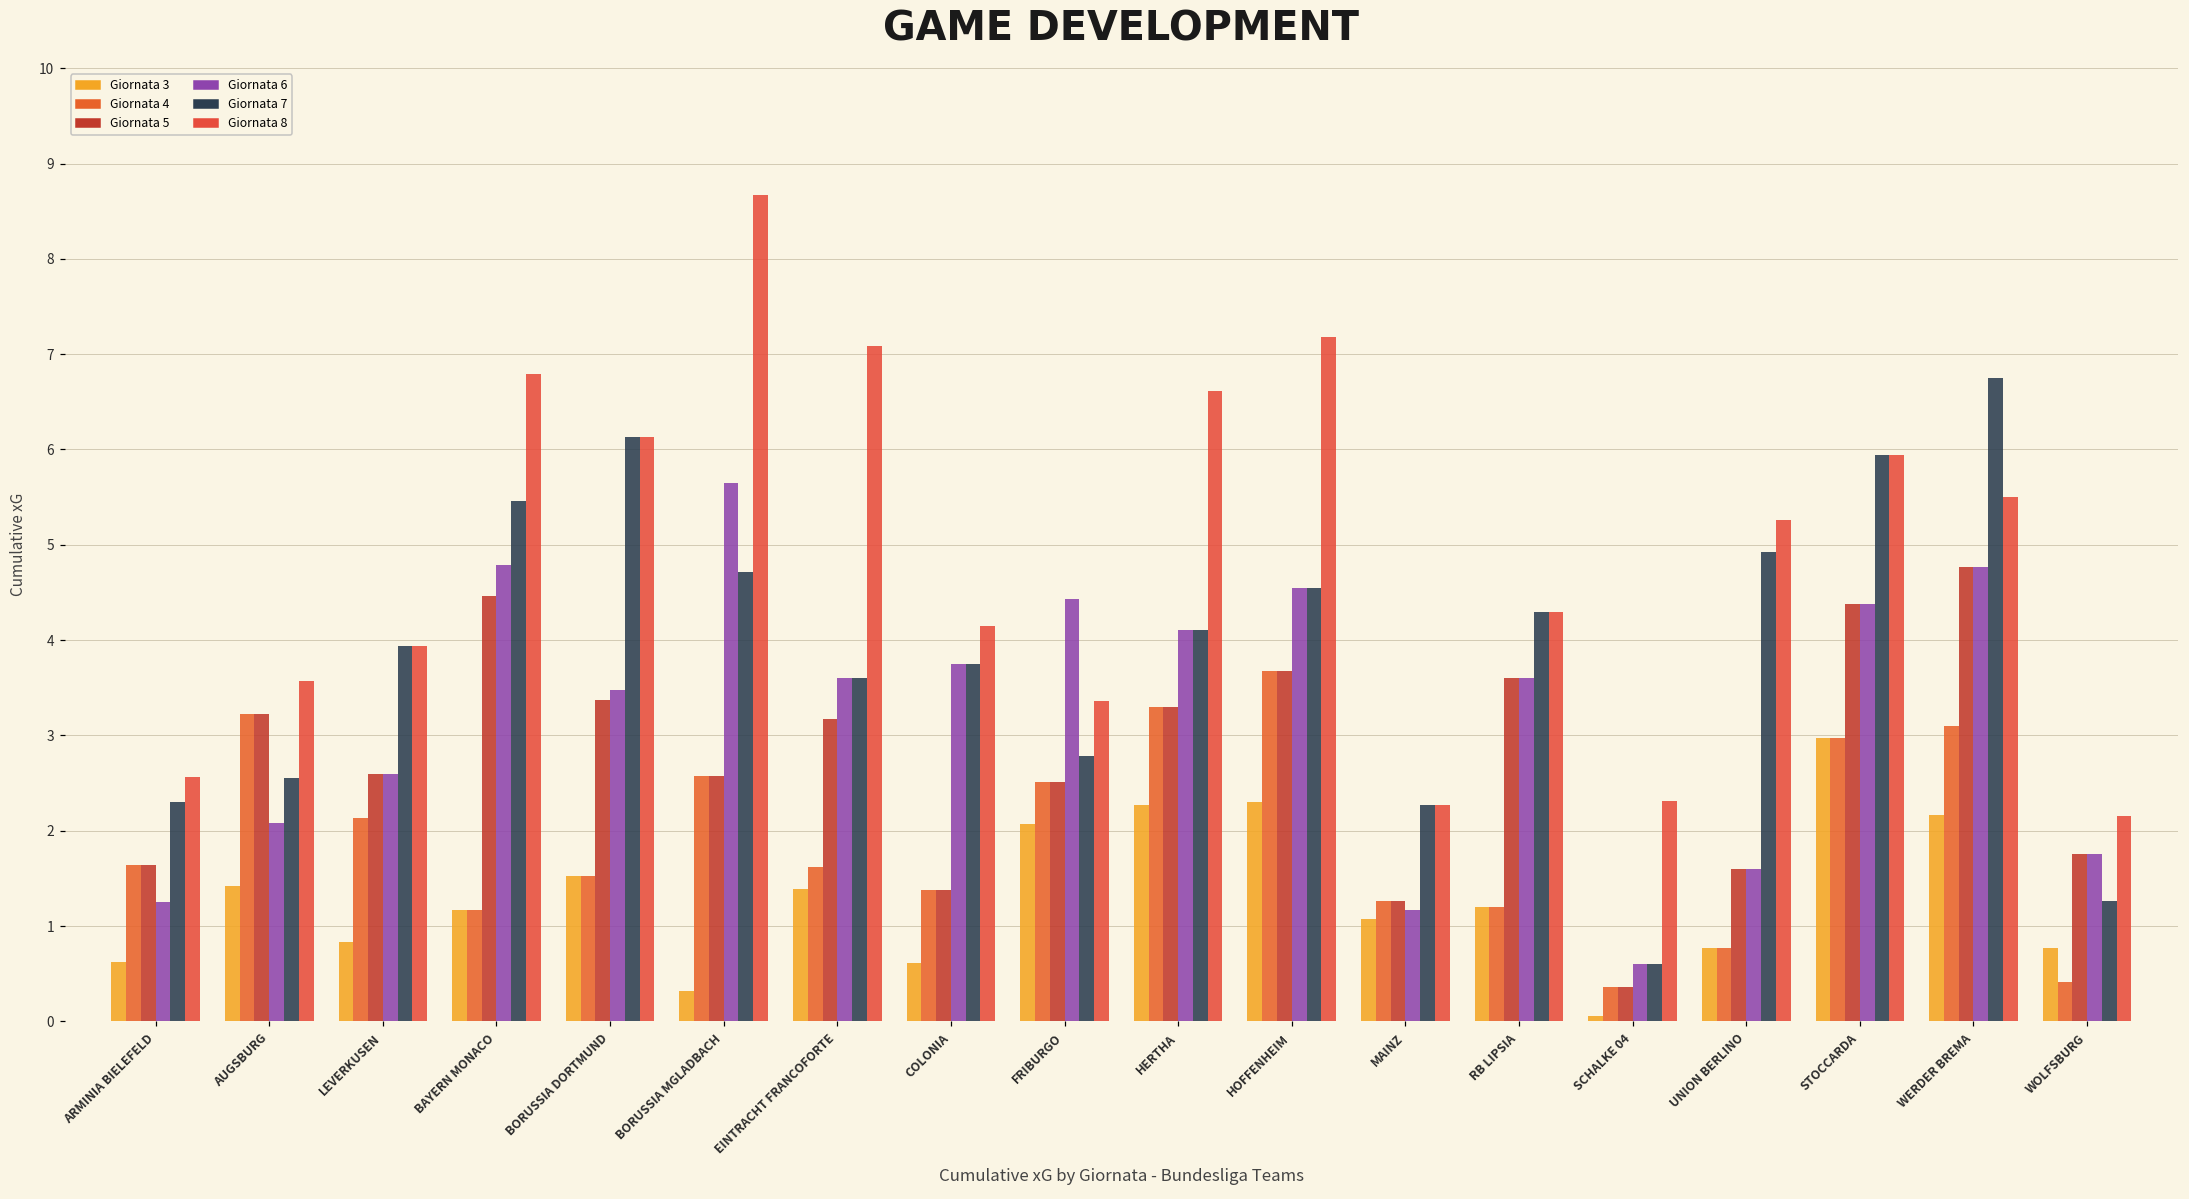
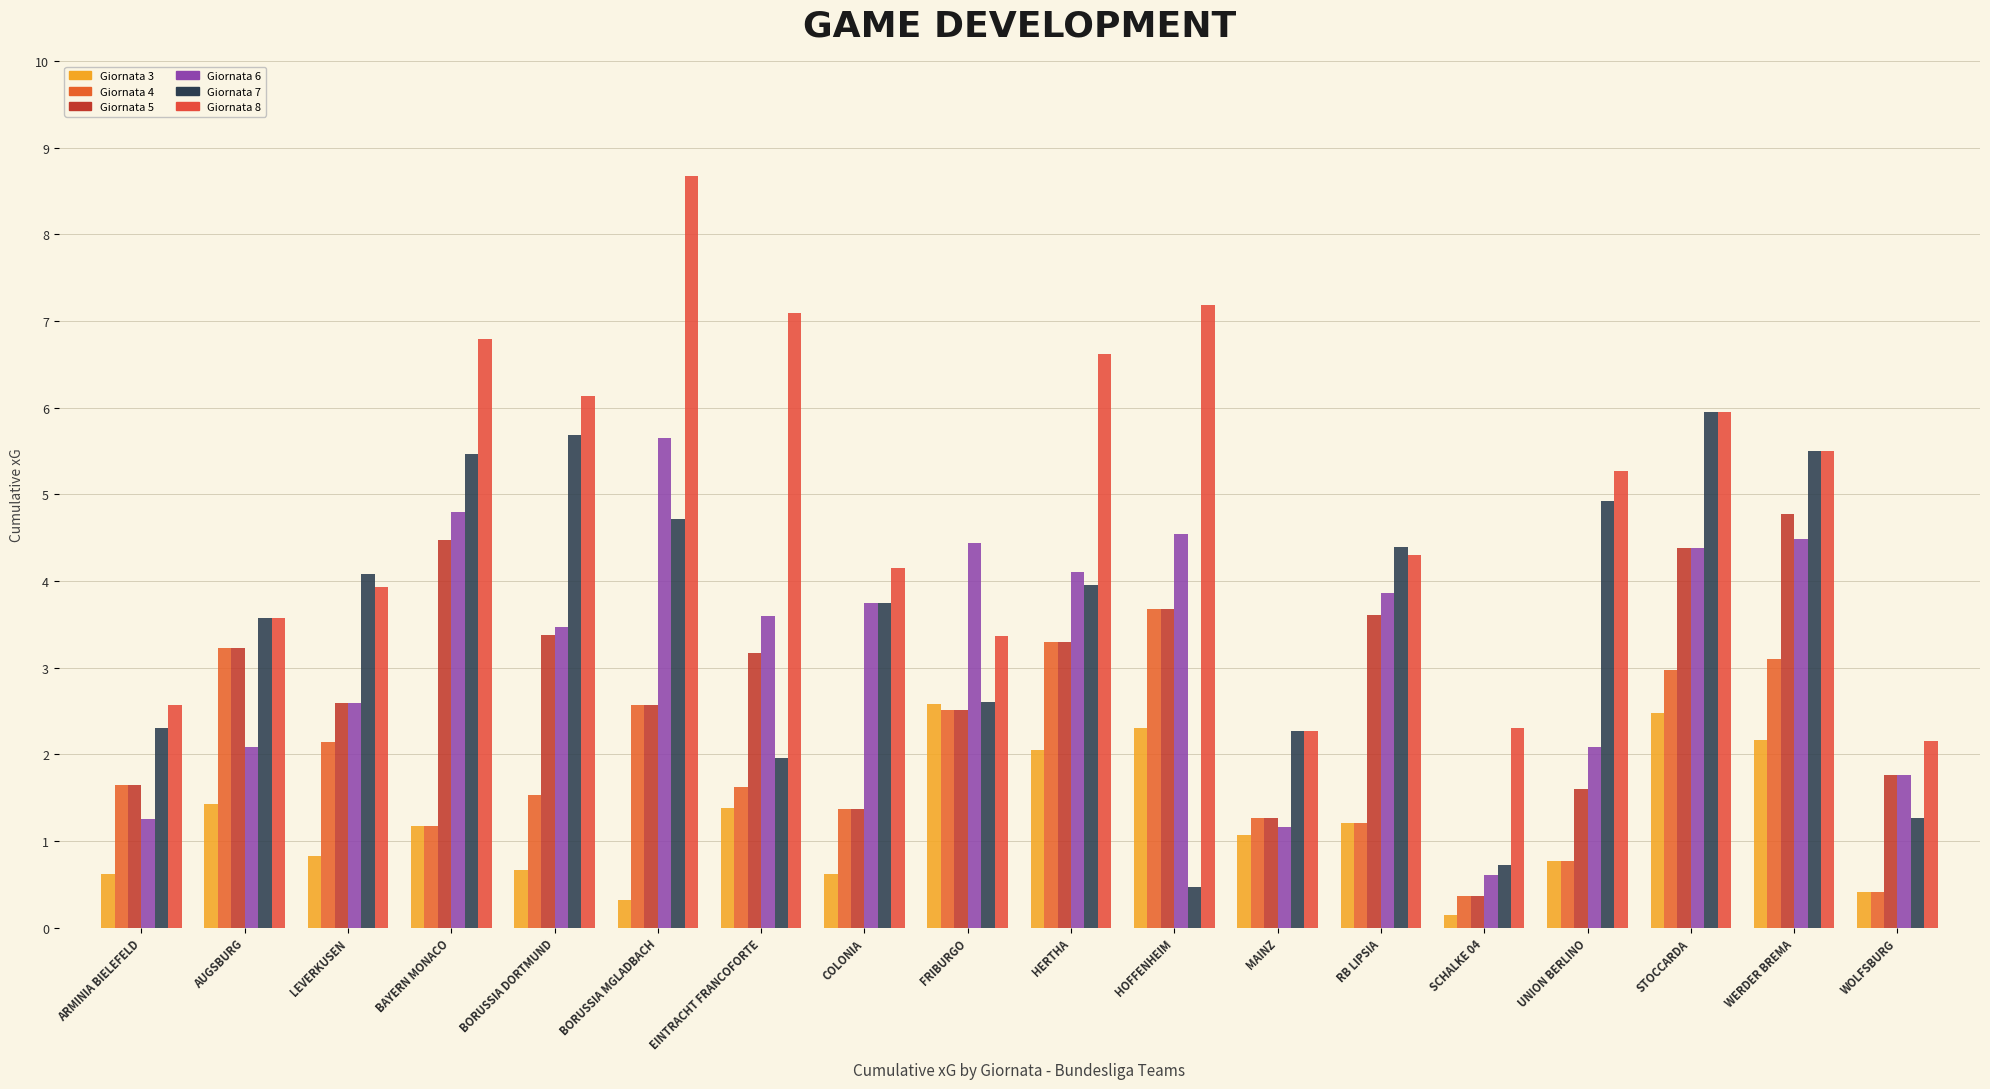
  {
    "Giornata 3": {
      "ARMINIA BIELEFELD": 0.6,
      "AUGSBURG": 1.4,
      "LEVERKUSEN": 0.8,
      "BAYERN MONACO": 1.2,
-     "BORUSSIA DORTMUND": 1.5,
+     "BORUSSIA DORTMUND": 0.7,
      "BORUSSIA MGLADBACH": 0.3,
      "EINTRACHT FRANCOFORTE": 1.4,
      "COLONIA": 0.6,
-     "FRIBURGO": 2.1,
-     "HERTHA": 2.3,
+     "FRIBURGO": 2.6,
+     "HERTHA": 2.1,
      "HOFFENHEIM": 2.3,
      "MAINZ": 1.1,
      "RB LIPSIA": 1.2,
-     "SCHALKE 04": 0.05,
+     "SCHALKE 04": 0.15,
      "UNION BERLINO": 0.8,
-     "STOCCARDA": 3.0,
+     "STOCCARDA": 2.5,
      "WERDER BREMA": 2.2,
-     "WOLFSBURG": 0.8
+     "WOLFSBURG": 0.4
    },
    "Giornata 6": {
      "ARMINIA BIELEFELD": 1.2,
      "AUGSBURG": 2.1,
      "LEVERKUSEN": 2.6,
      "BAYERN MONACO": 4.8,
      "BORUSSIA DORTMUND": 3.5,
      "BORUSSIA MGLADBACH": 5.6,
      "EINTRACHT FRANCOFORTE": 3.6,
      "COLONIA": 3.7,
      "FRIBURGO": 4.4,
      "HERTHA": 4.1,
      "HOFFENHEIM": 4.5,
      "MAINZ": 1.2,
-     "RB LIPSIA": 3.6,
+     "RB LIPSIA": 3.9,
      "SCHALKE 04": 0.6,
-     "UNION BERLINO": 1.6,
+     "UNION BERLINO": 2.1,
      "STOCCARDA": 4.4,
-     "WERDER BREMA": 4.8,
+     "WERDER BREMA": 4.5,
      "WOLFSBURG": 1.8
    },
    "Giornata 7": {
      "ARMINIA BIELEFELD": 2.3,
-     "AUGSBURG": 2.6,
-     "LEVERKUSEN": 3.9,
+     "AUGSBURG": 3.6,
+     "LEVERKUSEN": 4.1,
      "BAYERN MONACO": 5.5,
-     "BORUSSIA DORTMUND": 6.1,
+     "BORUSSIA DORTMUND": 5.7,
      "BORUSSIA MGLADBACH": 4.7,
-     "EINTRACHT FRANCOFORTE": 3.6,
+     "EINTRACHT FRANCOFORTE": 2.0,
      "COLONIA": 3.7,
-     "FRIBURGO": 2.8,
-     "HERTHA": 4.1,
-     "HOFFENHEIM": 4.5,
+     "FRIBURGO": 2.6,
+     "HERTHA": 3.9,
+     "HOFFENHEIM": 0.5,
      "MAINZ": 2.3,
-     "RB LIPSIA": 4.3,
-     "SCHALKE 04": 0.6,
+     "RB LIPSIA": 4.4,
+     "SCHALKE 04": 0.7,
      "UNION BERLINO": 4.9,
      "STOCCARDA": 5.9,
-     "WERDER BREMA": 6.8,
+     "WERDER BREMA": 5.5,
      "WOLFSBURG": 1.3
    }
  }
